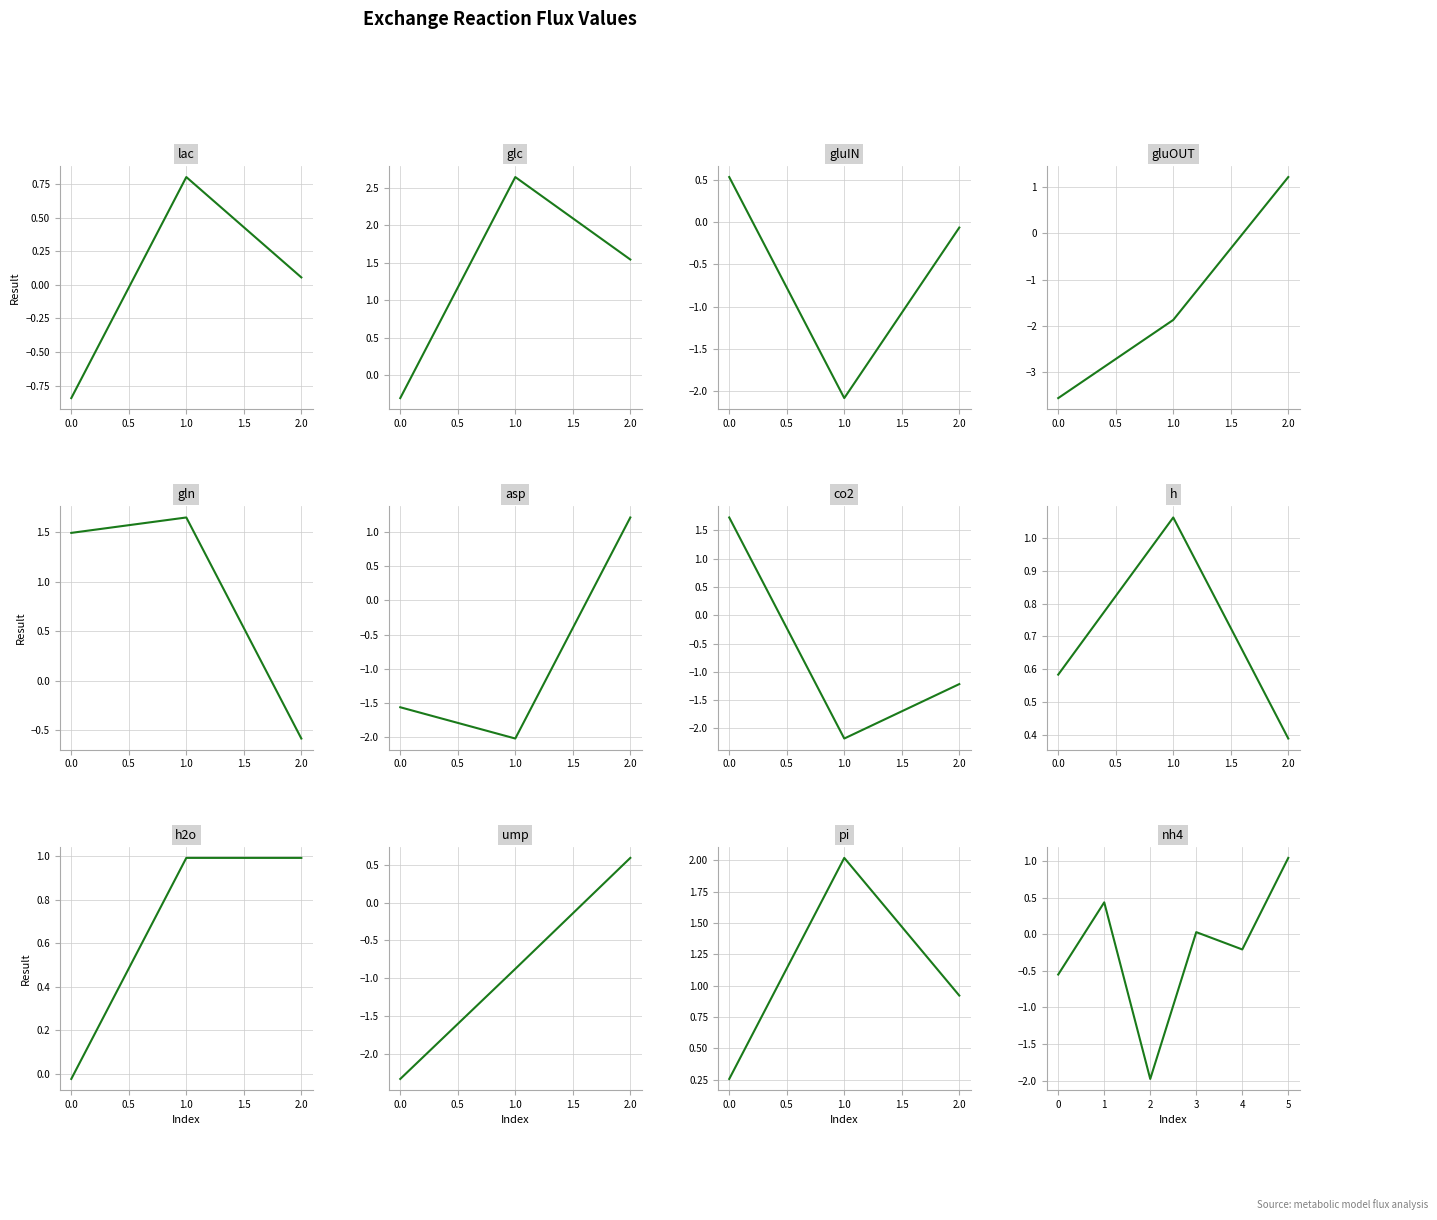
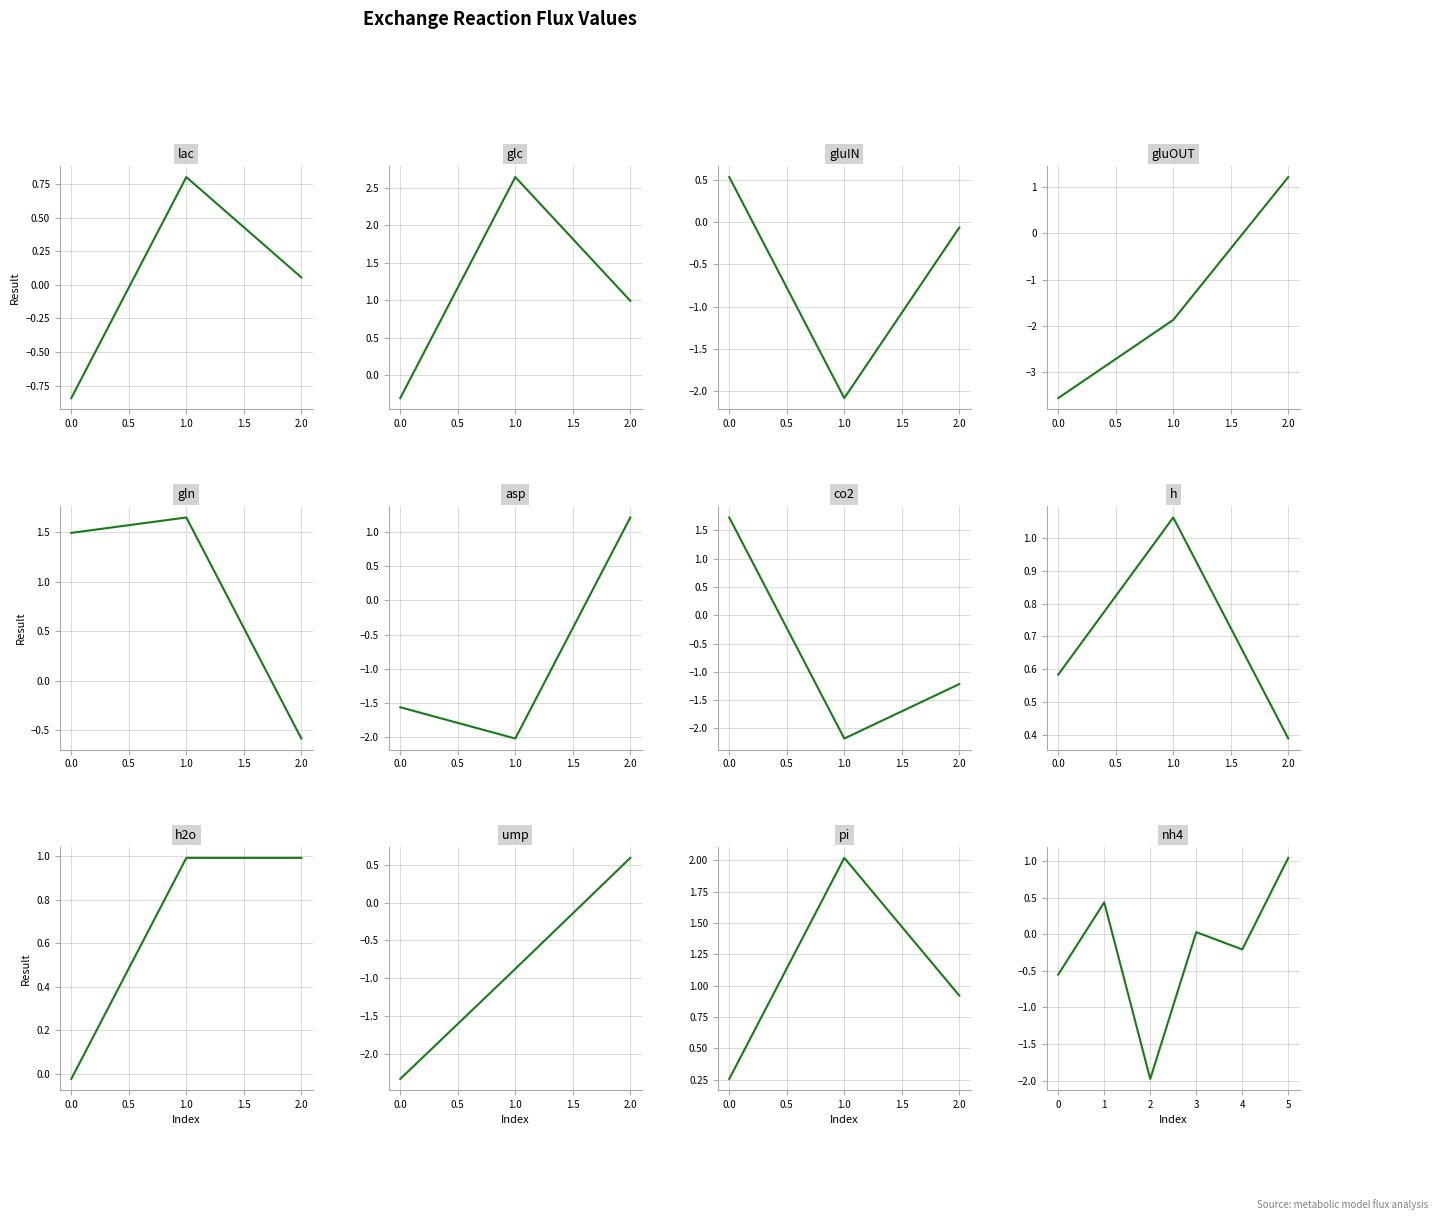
  {
    "lac": {
      "0.0": -0.84,
      "1.0": 0.80,
      "2.0": 0.06
    },
    "glc": {
      "0.0": -0.3,
      "1.0": 2.6,
-     "2.0": 1.5
+     "2.0": 1.0
    },
    "gluIN": {
      "0.0": 0.5,
      "1.0": -2.1,
      "2.0": -0.1
    },
    "gluOUT": {
      "0.0": -3.6,
      "1.0": -1.9,
      "2.0": 1.2
    },
    "gln": {
      "0.0": 1.5,
      "1.0": 1.7,
      "2.0": -0.6
    },
    "asp": {
      "0.0": -1.6,
      "1.0": -2.0,
      "2.0": 1.2
    },
    "co2": {
      "0.0": 1.7,
      "1.0": -2.2,
      "2.0": -1.2
    },
    "h": {
      "0.0": 0.58,
      "1.0": 1.06,
      "2.0": 0.39
    },
    "h2o": {
      "0.0": -0.02,
      "1.0": 0.99,
      "2.0": 0.99
    },
    "ump": {
      "0.0": -2.3,
      "1.0": -0.9,
      "2.0": 0.6
    },
    "pi": {
      "0.0": 0.26,
      "1.0": 2.02,
      "2.0": 0.92
    },
    "nh4": {
      "0": -0.5,
      "1": 0.4,
      "2": -2.0,
      "3": 0.0,
      "4": -0.2,
      "5": 1.0
    }
  }
